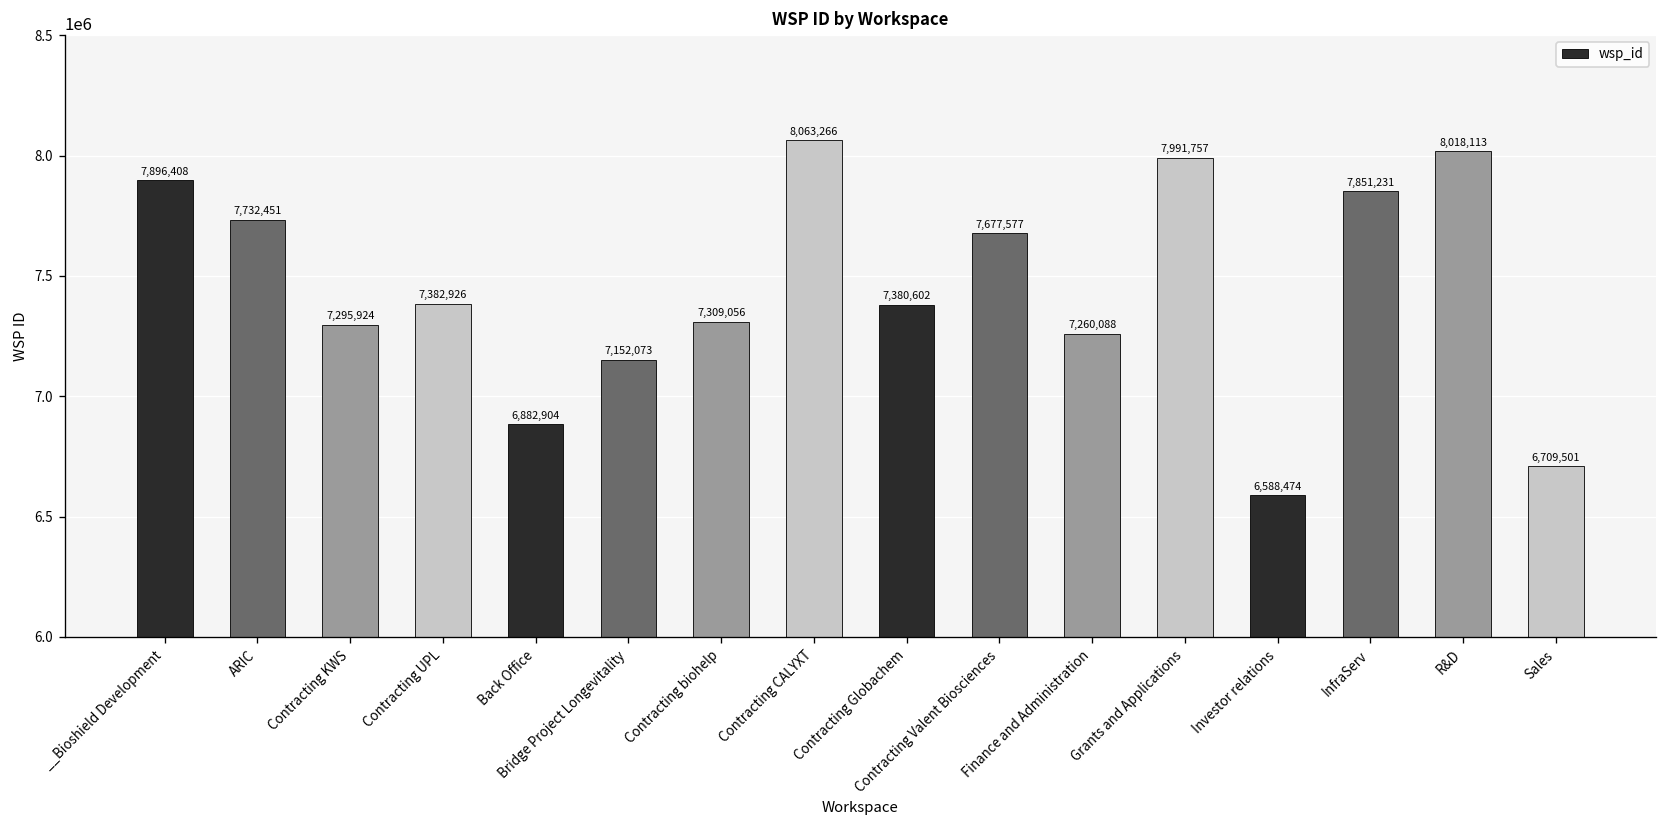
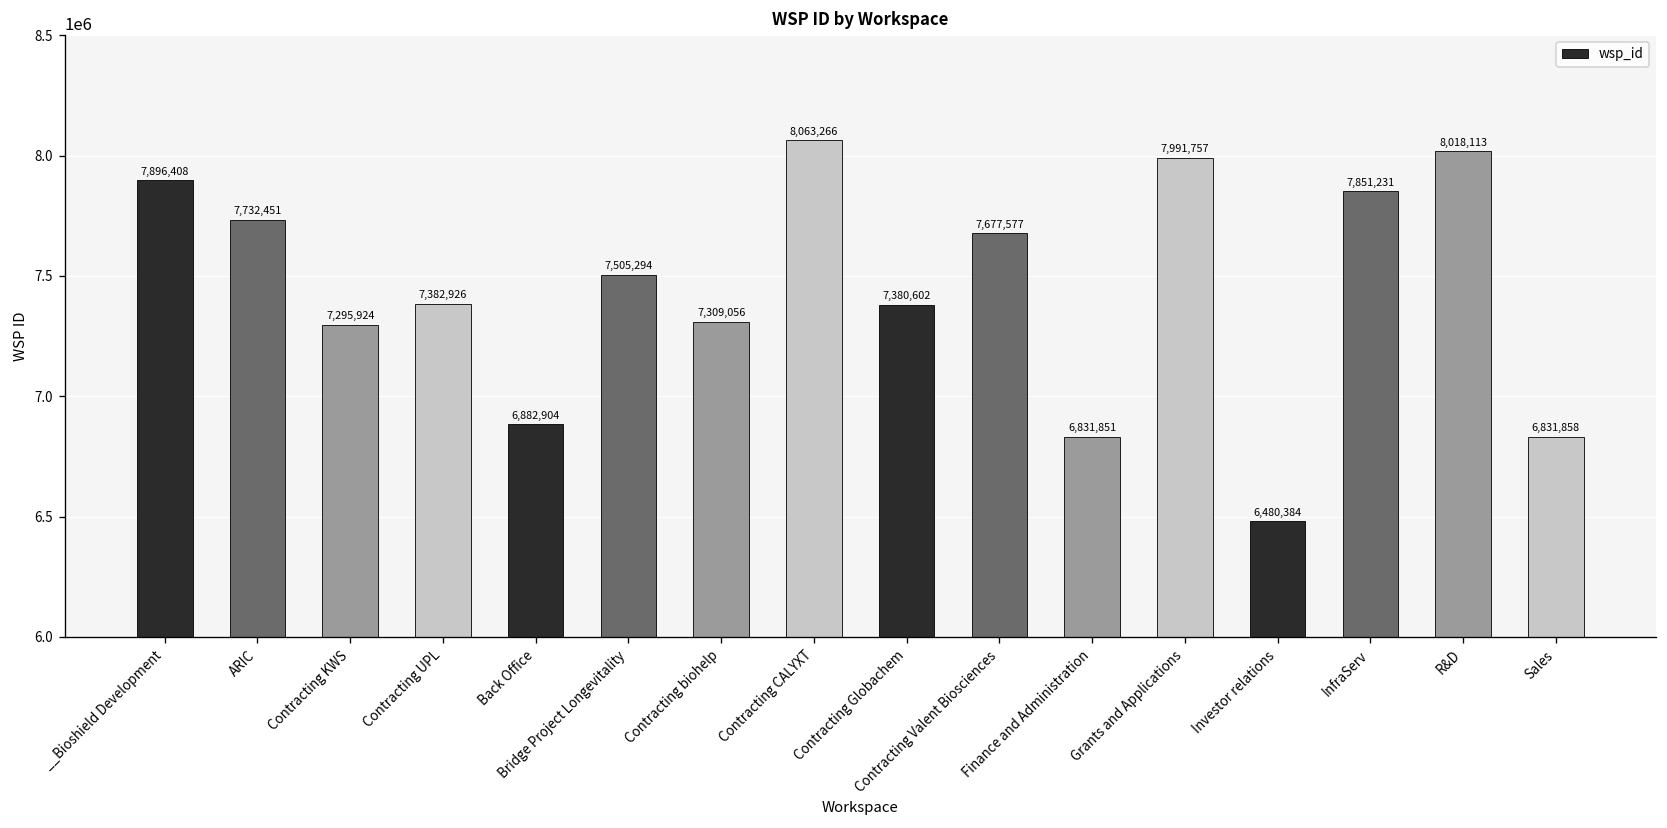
  {
    "__Bioshield Development": "7,896,408",
    "ARIC": "7,732,451",
    "Contracting KWS": "7,295,924",
    "Contracting UPL": "7,382,926",
    "Back Office": "6,882,904",
-   "Bridge Project Longevitality": "7,152,073",
+   "Bridge Project Longevitality": "7,505,294",
    "Contracting biohelp": "7,309,056",
    "Contracting CALYXT": "8,063,266",
    "Contracting Globachem": "7,380,602",
    "Contracting Valent Biosciences": "7,677,577",
-   "Finance and Administration": "7,260,088",
+   "Finance and Administration": "6,831,851",
    "Grants and Applications": "7,991,757",
-   "Investor relations": "6,588,474",
+   "Investor relations": "6,480,384",
    "InfraServ": "7,851,231",
    "R&D": "8,018,113",
-   "Sales": "6,709,501"
+   "Sales": "6,831,858"
  }
